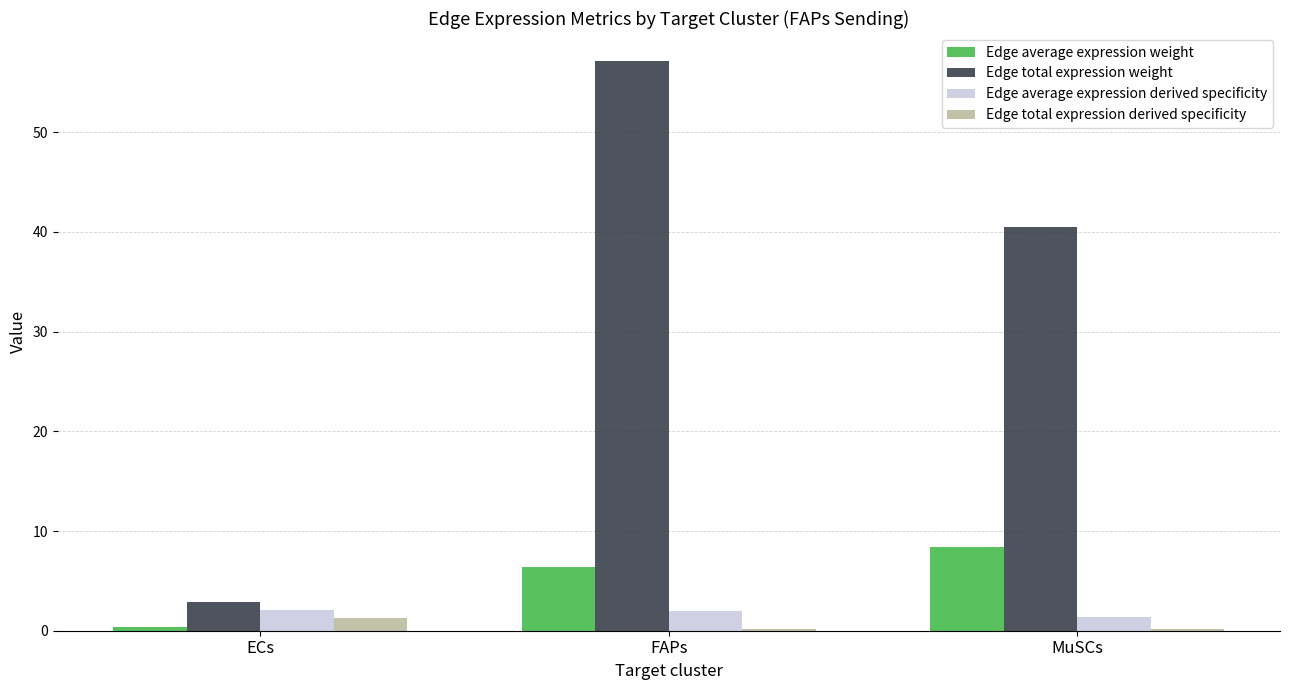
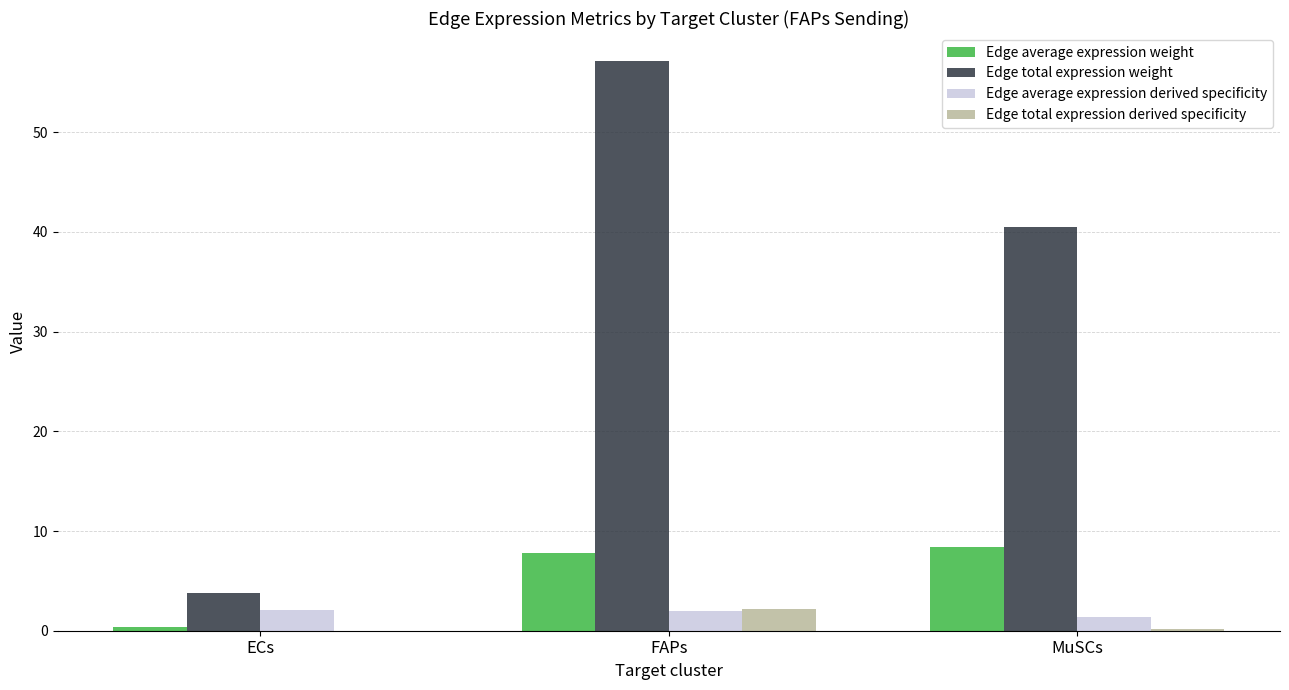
  {
    "Edge average expression weight": {
      "ECs": 0,
-     "FAPs": 6,
+     "FAPs": 8,
      "MuSCs": 8
    },
    "Edge total expression weight": {
-     "ECs": 3,
+     "ECs": 4,
      "FAPs": 57,
      "MuSCs": 41
    },
    "Edge average expression derived specificity": {
      "ECs": 2,
      "FAPs": 2,
      "MuSCs": 1
    },
    "Edge total expression derived specificity": {
-     "ECs": 1,
-     "FAPs": 0
+     "ECs": 0,
+     "FAPs": 2
    }
  }
